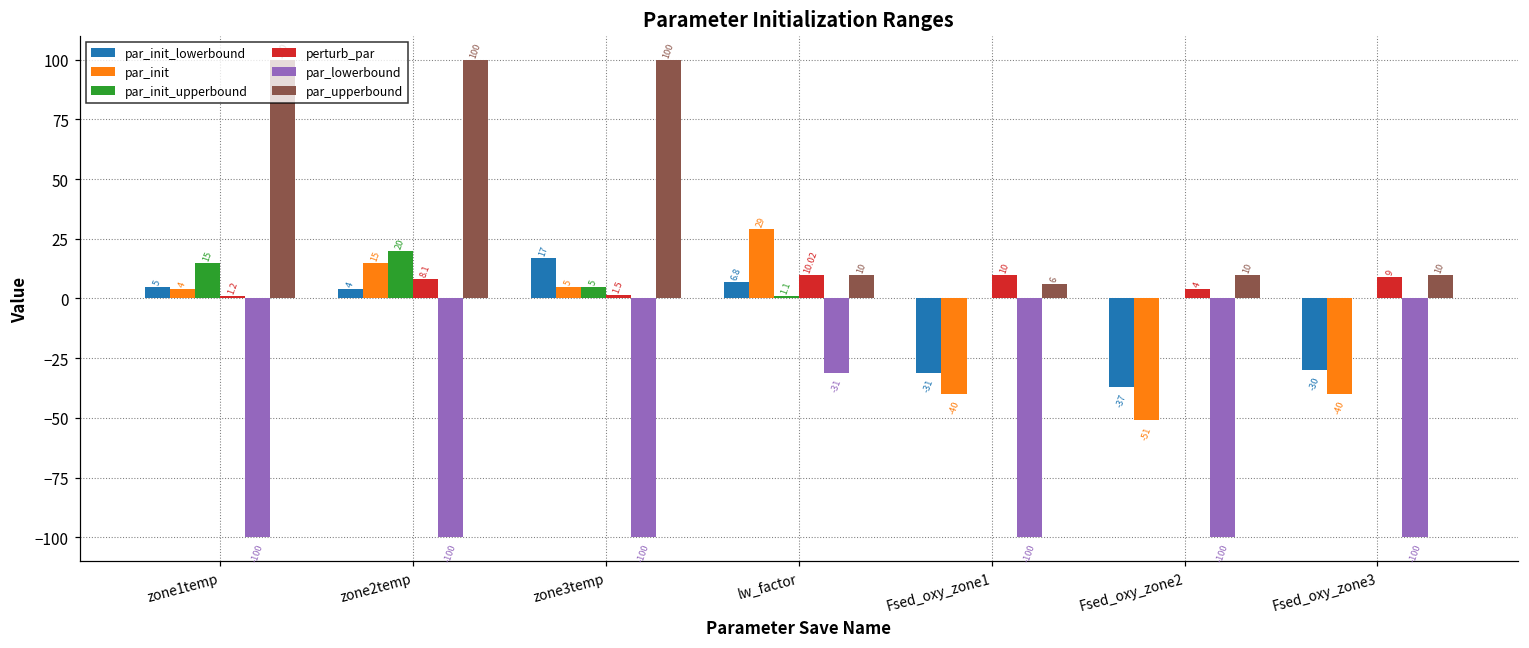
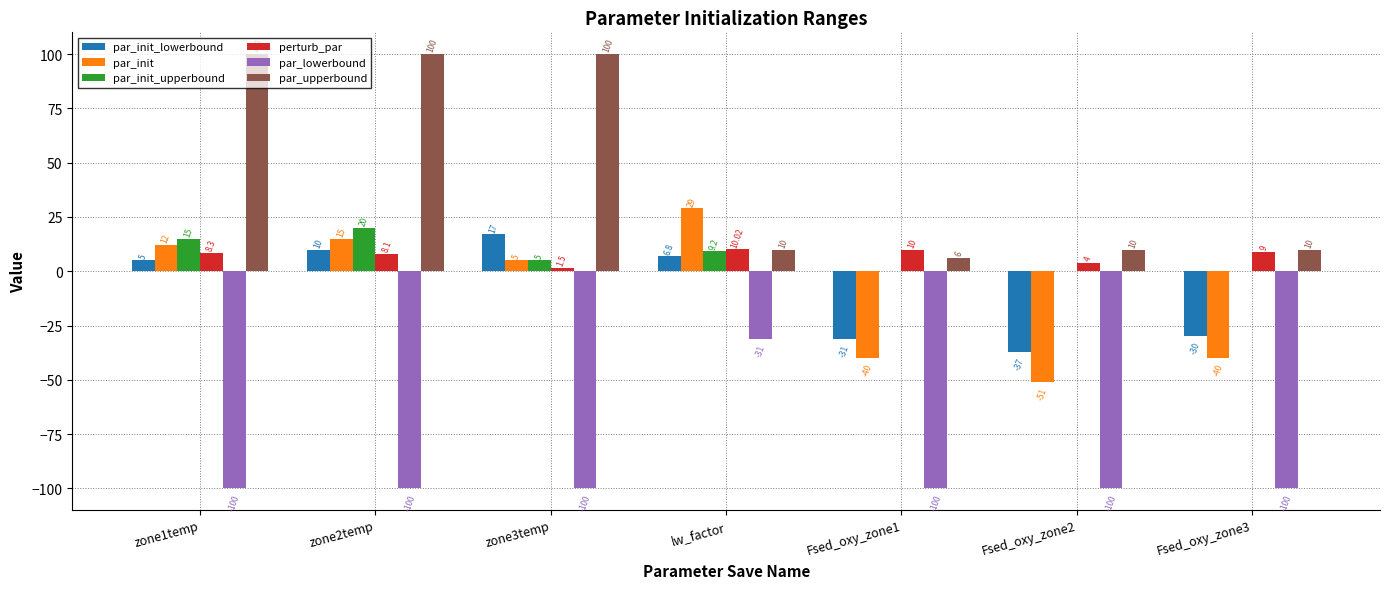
  {
    "par_init_lowerbound": {
      "zone1temp": 5,
-     "zone2temp": 4,
+     "zone2temp": 10,
      "zone3temp": 17,
      "lw_factor": 6.8,
      "Fsed_oxy_zone1": -31,
      "Fsed_oxy_zone2": -37,
      "Fsed_oxy_zone3": -30
    },
    "par_init": {
-     "zone1temp": 4,
+     "zone1temp": 12,
      "zone2temp": 15,
      "zone3temp": 5,
      "lw_factor": 29,
      "Fsed_oxy_zone1": -40,
      "Fsed_oxy_zone2": -51,
      "Fsed_oxy_zone3": -40
    },
    "par_init_upperbound": {
      "zone1temp": 15,
      "zone2temp": 20,
      "zone3temp": 5,
-     "lw_factor": 1.1
+     "lw_factor": 9.2
    },
    "perturb_par": {
-     "zone1temp": 1.2,
+     "zone1temp": 8.3,
      "zone2temp": 8.1,
      "zone3temp": 1.5,
      "lw_factor": 10.02,
      "Fsed_oxy_zone1": 10,
      "Fsed_oxy_zone2": 4,
      "Fsed_oxy_zone3": 9
    },
    "par_lowerbound": {
      "zone1temp": -100,
      "zone2temp": -100,
      "zone3temp": -100,
      "lw_factor": -31,
      "Fsed_oxy_zone1": -100,
      "Fsed_oxy_zone2": -100,
      "Fsed_oxy_zone3": -100
    },
    "par_upperbound": {
      "zone2temp": 100,
      "zone3temp": 100,
      "lw_factor": 10,
      "Fsed_oxy_zone1": 6,
      "Fsed_oxy_zone2": 10,
      "Fsed_oxy_zone3": 10
    }
  }
